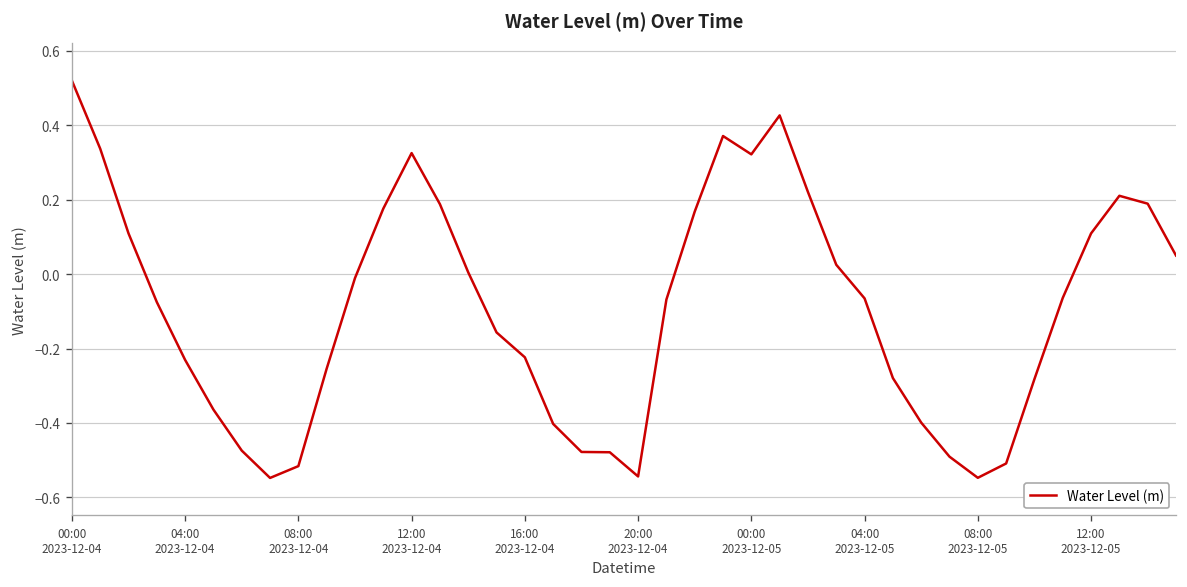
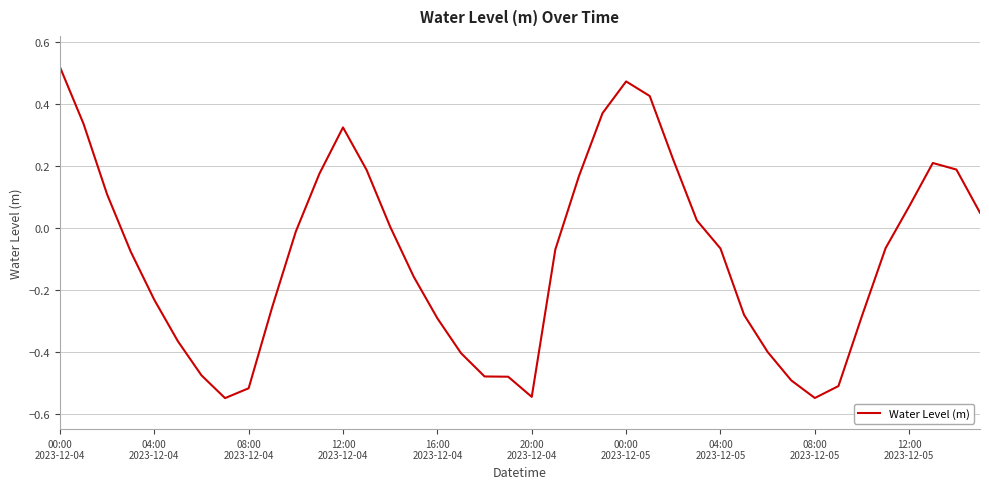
  {
    "00:00 2023-12-04": 0.52,
    "04:00 2023-12-04": -0.23,
    "08:00 2023-12-04": -0.52,
    "12:00 2023-12-04": 0.33,
-   "16:00 2023-12-04": -0.22,
+   "16:00 2023-12-04": -0.29,
    "20:00 2023-12-04": -0.54,
-   "00:00 2023-12-05": 0.32,
+   "00:00 2023-12-05": 0.47,
    "04:00 2023-12-05": -0.07,
    "08:00 2023-12-05": -0.55,
-   "12:00 2023-12-05": 0.11
+   "12:00 2023-12-05": 0.07
  }
